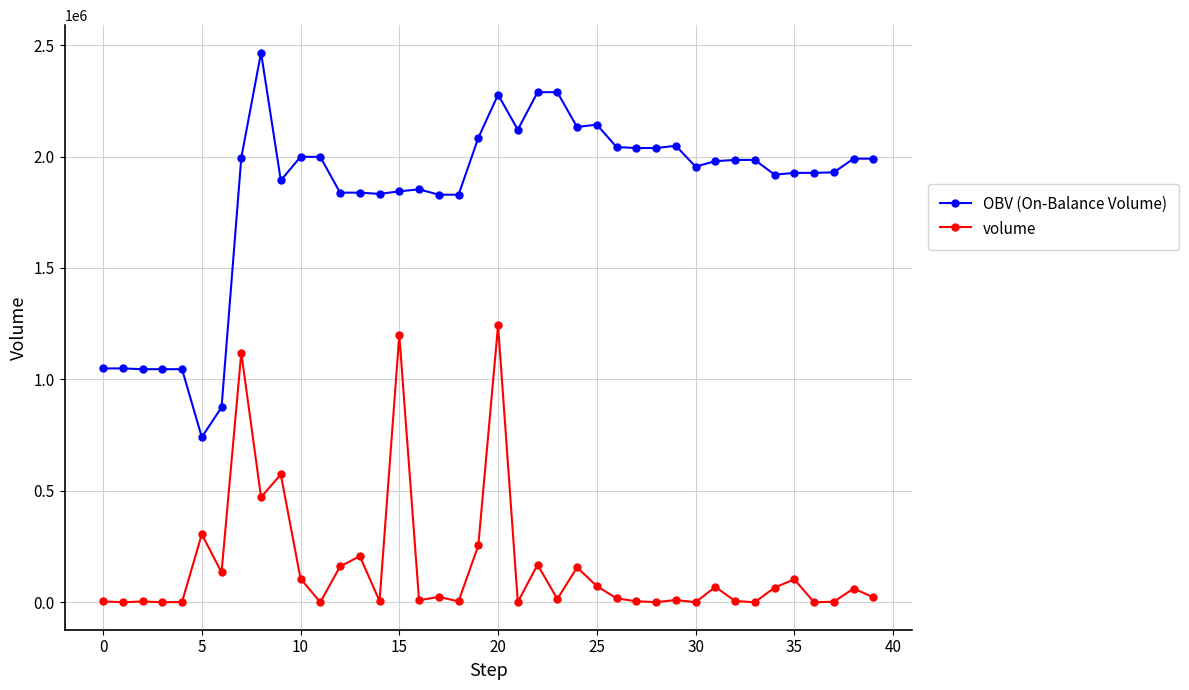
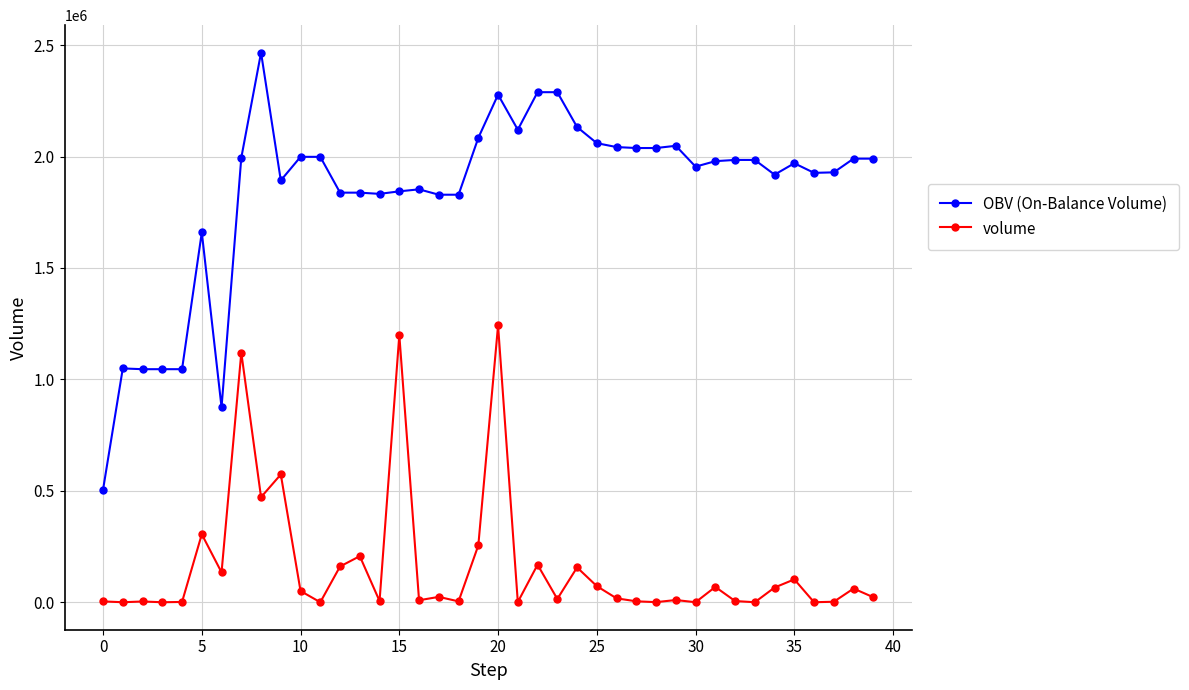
  {
    "OBV (On-Balance Volume)": {
-     "0": 1050000,
-     "5": 740000,
+     "0": 510000,
+     "5": 1660000,
      "10": 2000000,
      "15": 1840000,
      "20": 2280000,
-     "25": 2140000,
+     "25": 2060000,
      "30": 1950000,
-     "35": 1930000
+     "35": 1970000
    },
    "volume": {
      "0": 0,
      "5": 310000,
-     "10": 110000,
+     "10": 50000,
      "15": 1200000,
      "20": 1240000,
      "25": 70000,
      "30": 0,
      "35": 100000
    }
  }
